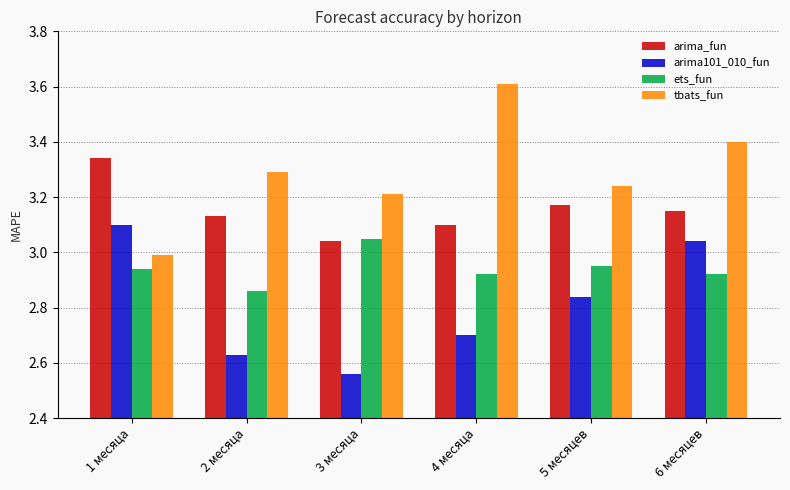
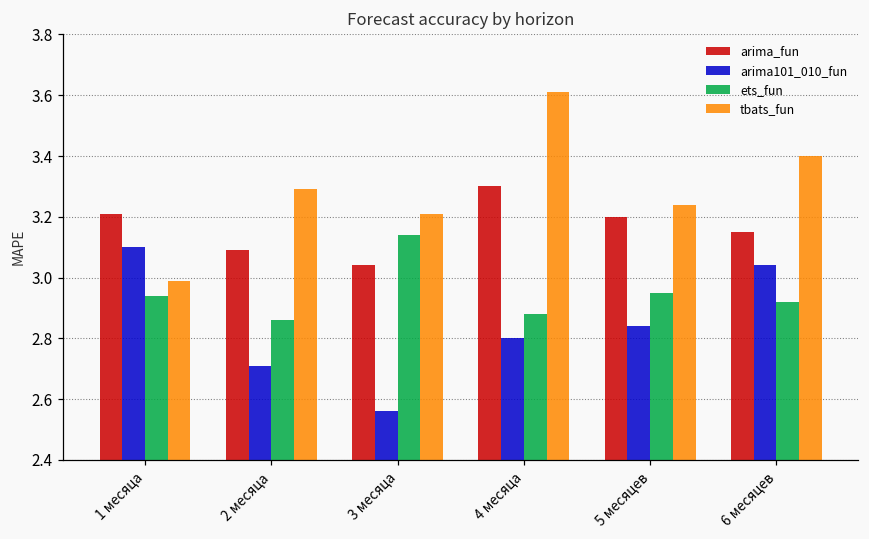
  {
    "arima_fun": {
-     "1 месяца": 3.34,
-     "2 месяца": 3.13,
+     "1 месяца": 3.21,
+     "2 месяца": 3.09,
      "3 месяца": 3.04,
-     "4 месяца": 3.1,
-     "5 месяцев": 3.17,
+     "4 месяца": 3.3,
+     "5 месяцев": 3.20,
      "6 месяцев": 3.15
    },
    "arima101_010_fun": {
      "1 месяца": 3.10,
-     "2 месяца": 2.63,
+     "2 месяца": 2.71,
      "3 месяца": 2.56,
-     "4 месяца": 2.7,
+     "4 месяца": 2.8,
      "5 месяцев": 2.84,
      "6 месяцев": 3.04
    },
    "ets_fun": {
      "1 месяца": 2.94,
      "2 месяца": 2.86,
-     "3 месяца": 3.05,
-     "4 месяца": 2.92,
+     "3 месяца": 3.14,
+     "4 месяца": 2.88,
      "5 месяцев": 2.95,
      "6 месяцев": 2.92
    },
    "tbats_fun": {
      "1 месяца": 2.99,
      "2 месяца": 3.29,
      "3 месяца": 3.21,
      "4 месяца": 3.61,
      "5 месяцев": 3.24,
      "6 месяцев": 3.40
    }
  }
